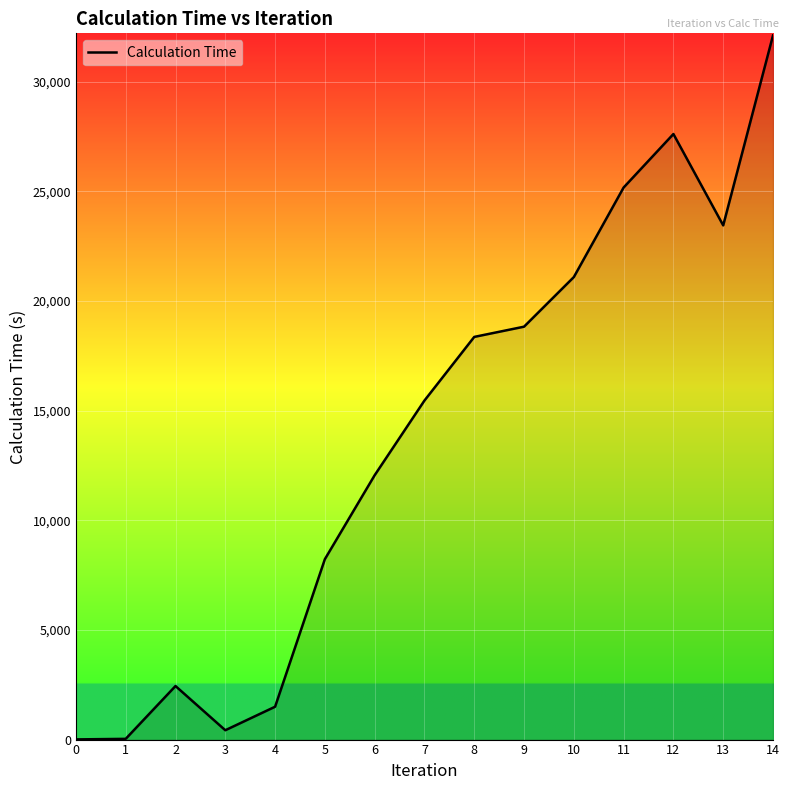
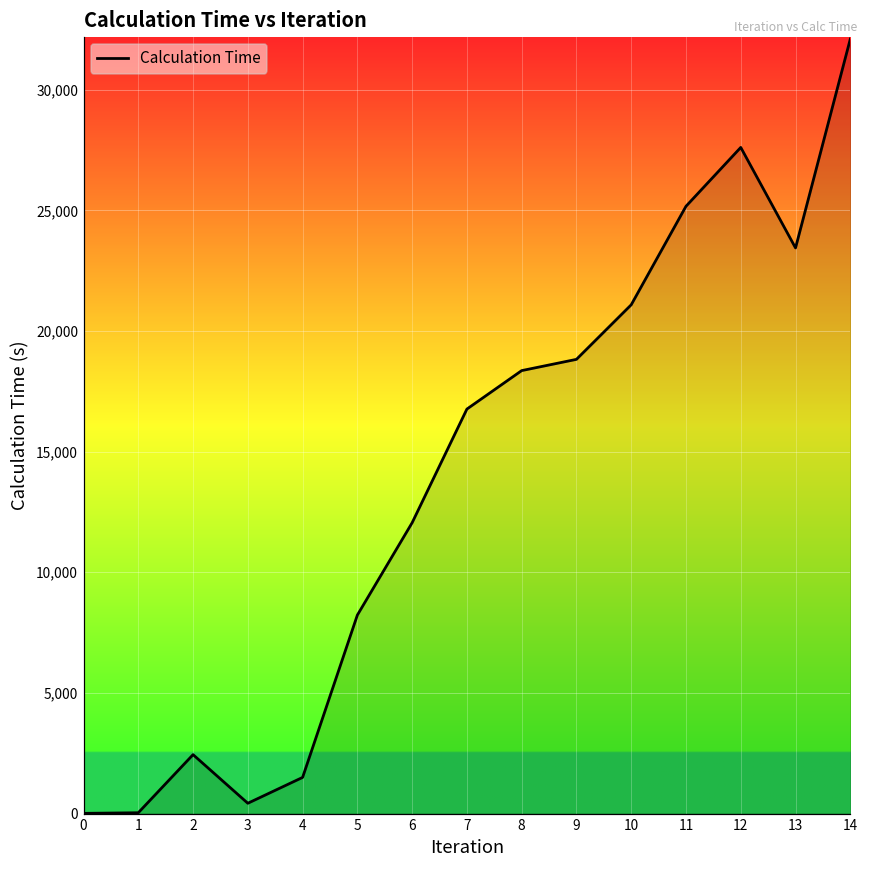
  {
    "0": "0",
    "1": "0",
    "2": "2,400",
    "3": "400",
    "4": "1,500",
    "5": "8,200",
    "6": "12,100",
-   "7": "15,500",
+   "7": "16,800",
    "8": "18,400",
    "9": "18,800",
    "10": "21,100",
    "11": "25,200",
    "12": "27,600",
    "13": "23,400",
    "14": "32,100"
  }
